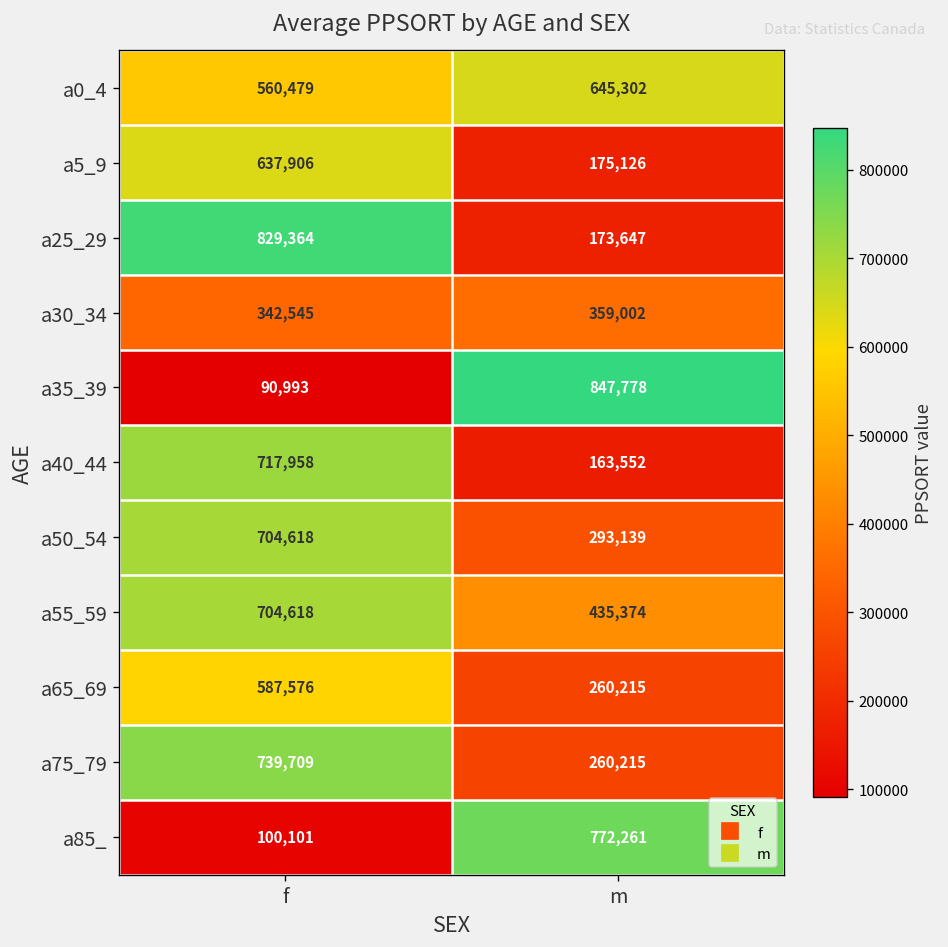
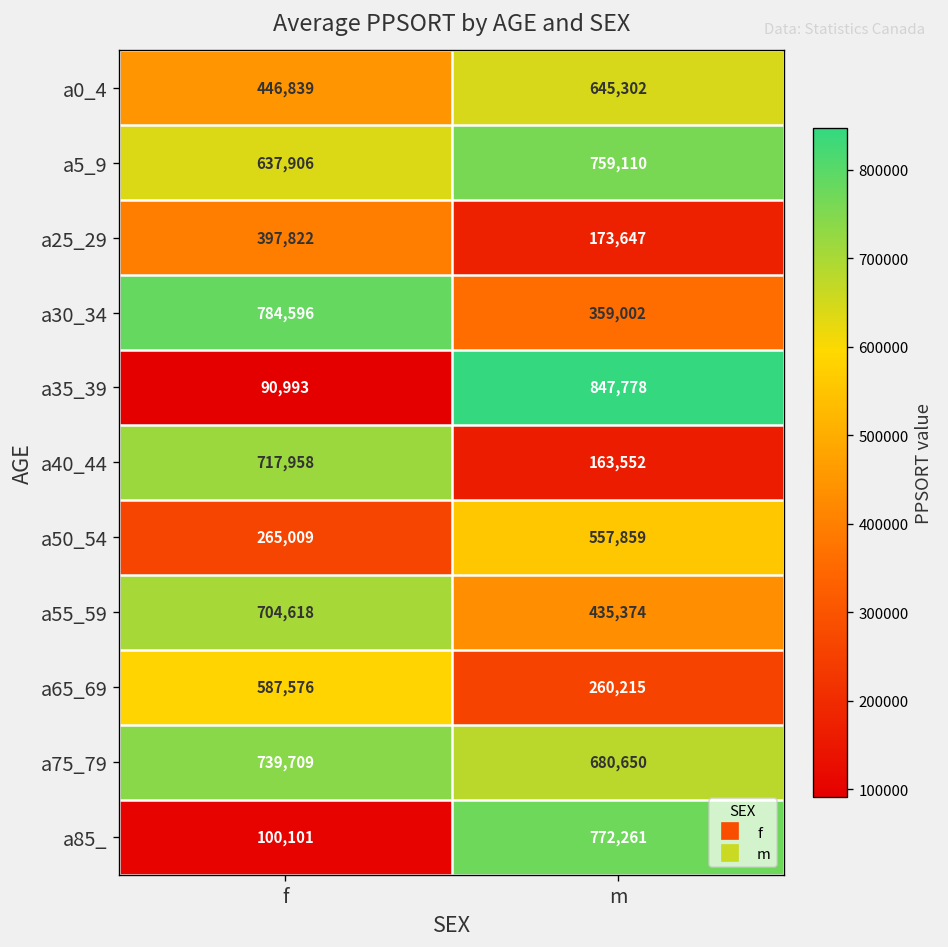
  {
    "a0_4": {
-     "f": "560,479",
+     "f": "446,839",
      "m": "645,302"
    },
    "a5_9": {
      "f": "637,906",
-     "m": "175,126"
+     "m": "759,110"
    },
    "a25_29": {
-     "f": "829,364",
+     "f": "397,822",
      "m": "173,647"
    },
    "a30_34": {
-     "f": "342,545",
+     "f": "784,596",
      "m": "359,002"
    },
    "a35_39": {
      "f": "90,993",
      "m": "847,778"
    },
    "a40_44": {
      "f": "717,958",
      "m": "163,552"
    },
    "a50_54": {
-     "f": "704,618",
-     "m": "293,139"
+     "f": "265,009",
+     "m": "557,859"
    },
    "a55_59": {
      "f": "704,618",
      "m": "435,374"
    },
    "a65_69": {
      "f": "587,576",
      "m": "260,215"
    },
    "a75_79": {
      "f": "739,709",
-     "m": "260,215"
+     "m": "680,650"
    },
    "a85_": {
      "f": "100,101",
      "m": "772,261"
    }
  }
